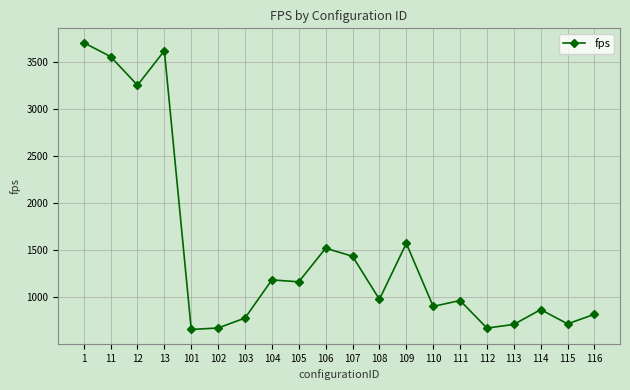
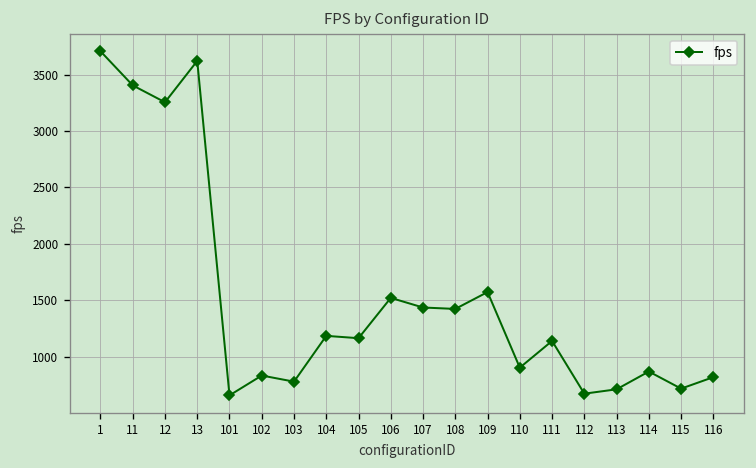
  {
    "1": 3700,
-   "11": 3600,
+   "11": 3400,
    "12": 3300,
    "13": 3600,
    "101": 700,
-   "102": 700,
+   "102": 800,
    "103": 800,
    "104": 1200,
    "105": 1200,
    "106": 1500,
    "107": 1400,
-   "108": 1000,
+   "108": 1400,
    "109": 1600,
    "110": 900,
-   "111": 1000,
+   "111": 1100,
    "112": 700,
    "113": 700,
    "114": 900,
    "115": 700,
    "116": 800
  }
